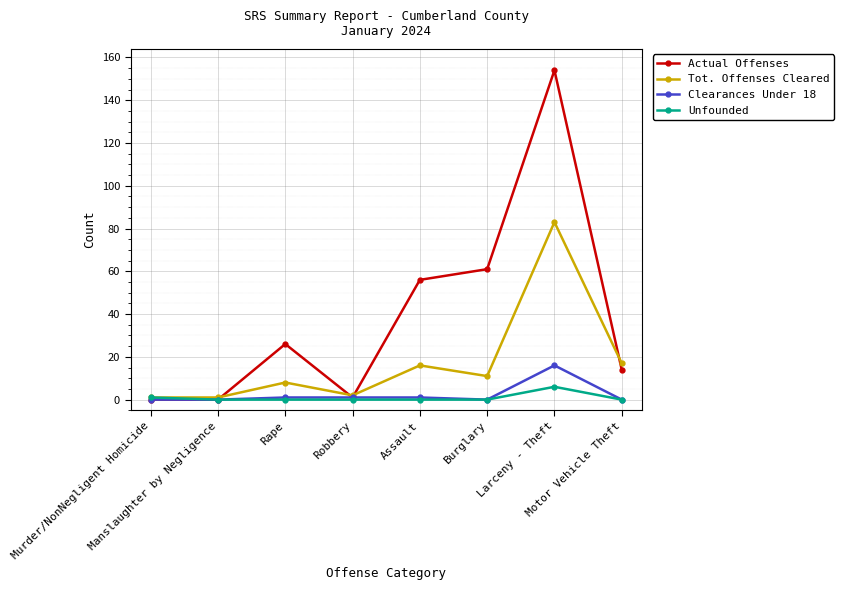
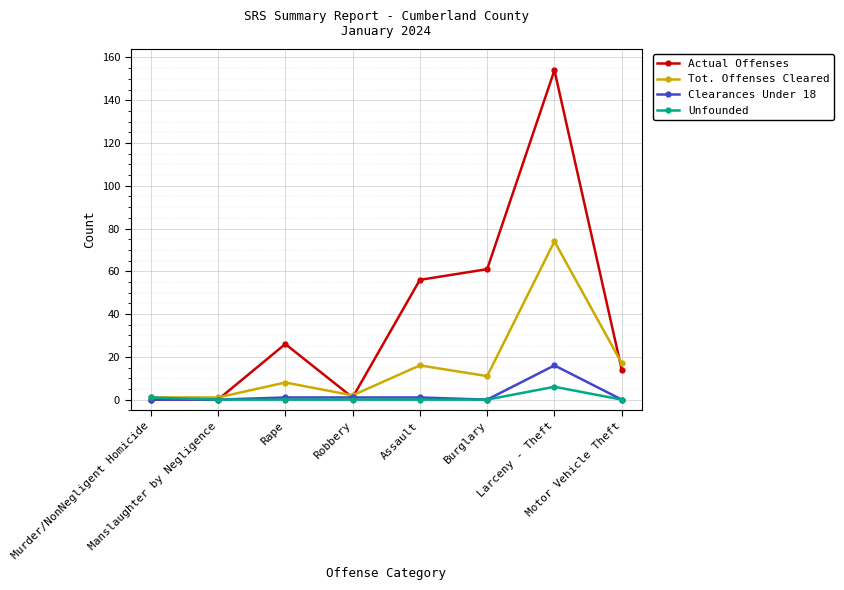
  {
    "Actual Offenses": {
      "Rape": 26,
      "Assault": 56,
      "Burglary": 61,
      "Larceny - Theft": 154,
      "Motor Vehicle Theft": 14
    },
    "Tot. Offenses Cleared": {
      "Rape": 8,
      "Assault": 16,
      "Burglary": 11,
-     "Larceny - Theft": 83,
+     "Larceny - Theft": 74,
      "Motor Vehicle Theft": 17
    },
    "Clearances Under 18": {
      "Larceny - Theft": 16
    },
    "Unfounded": {
      "Larceny - Theft": 6
    }
  }
